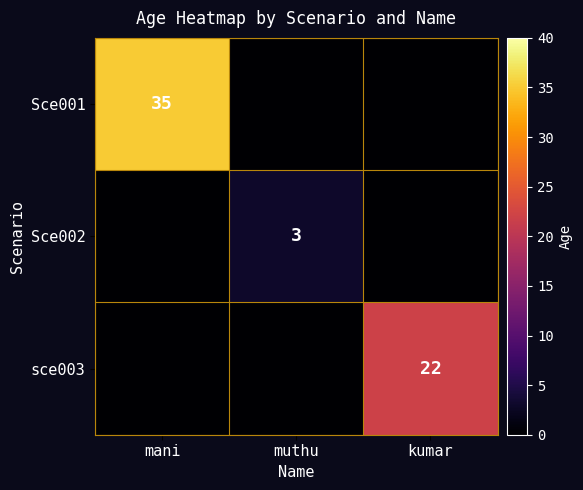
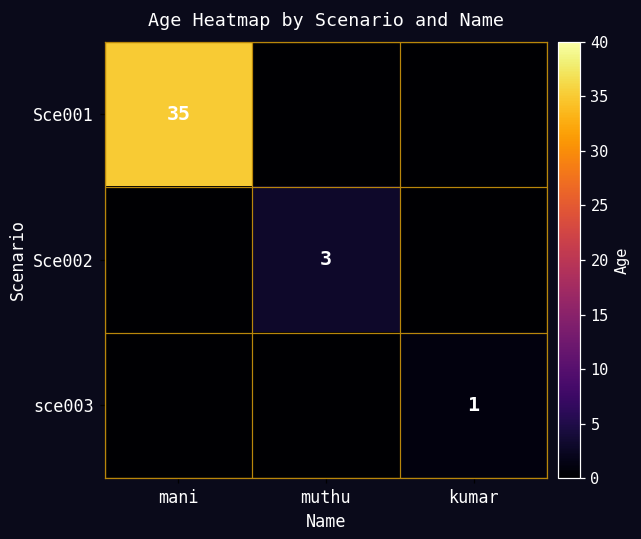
  {
    "Sce001": {
      "mani": 35
    },
    "Sce002": {
      "muthu": 3
    },
    "sce003": {
-     "kumar": 22
+     "kumar": 1
    }
  }
